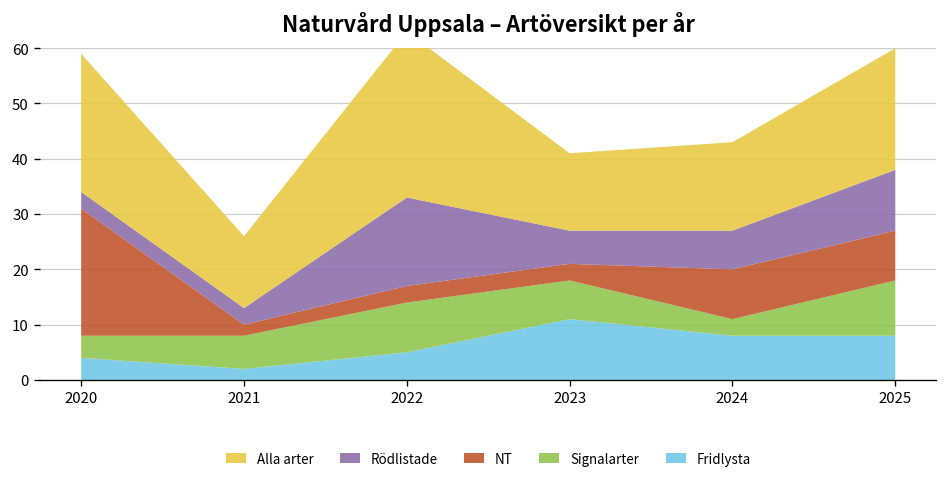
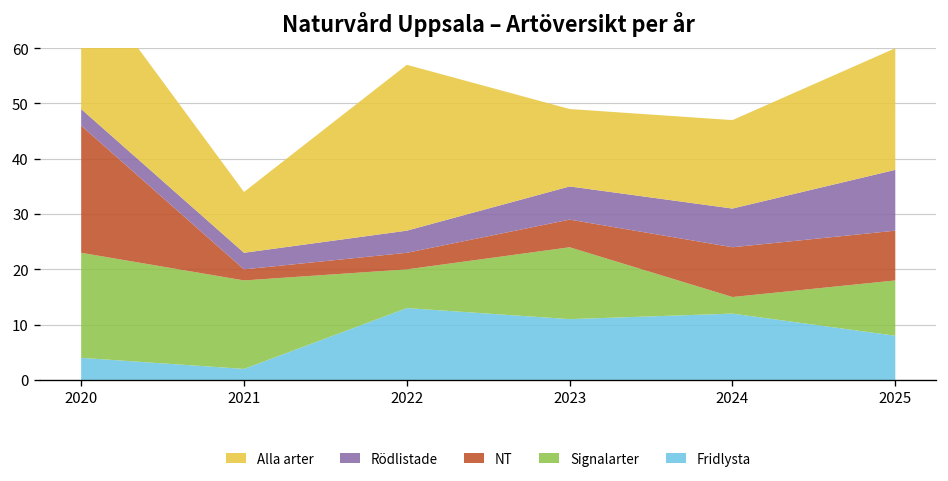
  {
    "Fridlysta": {
      "2020": 4,
      "2021": 2,
-     "2022": 5,
+     "2022": 13,
      "2023": 11,
-     "2024": 8,
+     "2024": 12,
      "2025": 8
    },
    "Signalarter": {
-     "2020": 4,
-     "2021": 6,
-     "2022": 9,
-     "2023": 7,
+     "2020": 19,
+     "2021": 16,
+     "2022": 7,
+     "2023": 13,
      "2024": 3,
      "2025": 10
    },
    "NT": {
      "2020": 23,
      "2021": 2,
      "2022": 3,
-     "2023": 3,
+     "2023": 5,
      "2024": 9,
      "2025": 9
    },
    "Rödlistade": {
      "2020": 3,
      "2021": 3,
-     "2022": 16,
+     "2022": 4,
      "2023": 6,
      "2024": 7,
      "2025": 11
    },
    "Alla arter": {
-     "2021": 13,
+     "2021": 11,
      "2023": 14,
      "2024": 16,
      "2025": 22
    }
  }
